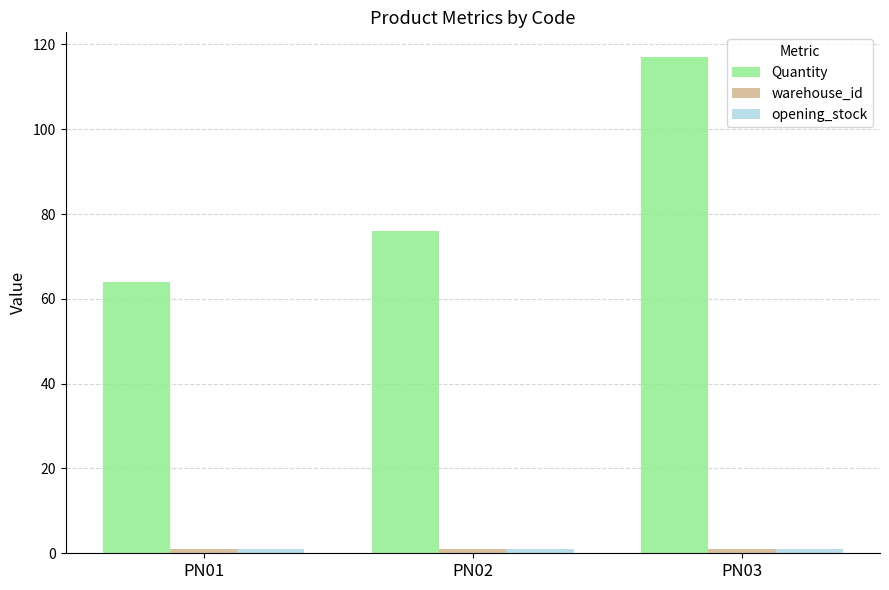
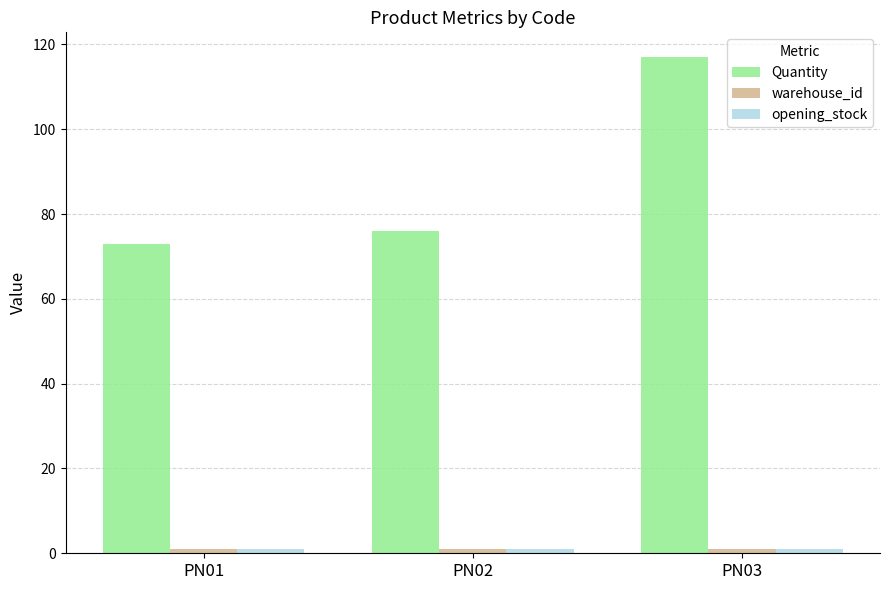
  {
    "Quantity": {
-     "PN01": 64,
+     "PN01": 73,
      "PN02": 76,
      "PN03": 117
    },
    "warehouse_id": {
      "PN01": 1,
      "PN02": 1,
      "PN03": 1
    },
    "opening_stock": {
      "PN01": 1,
      "PN02": 1,
      "PN03": 1
    }
  }
